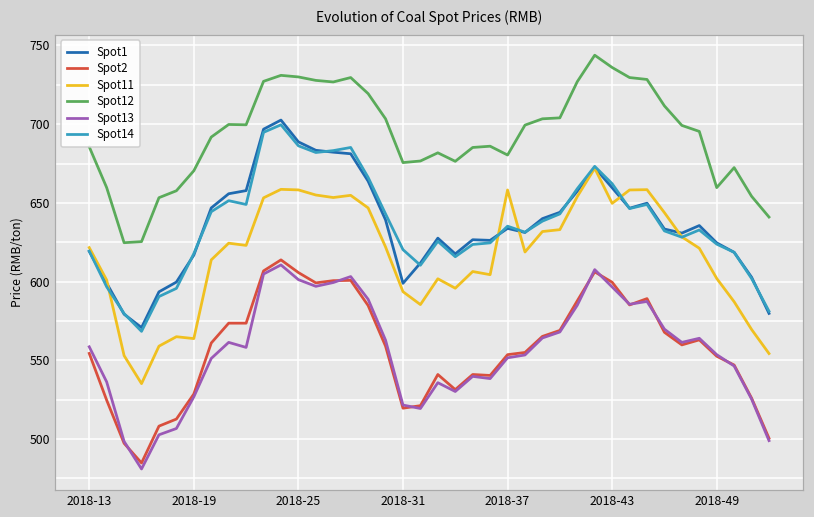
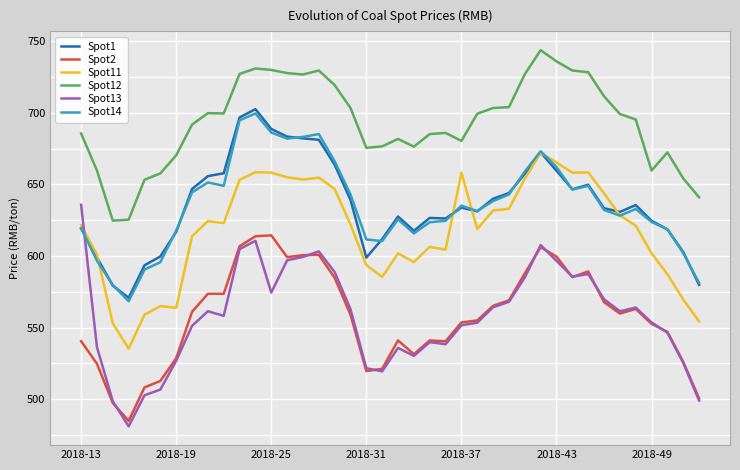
  {
    "Spot1": {
      "2018-25": 689,
      "2018-31": 599,
      "2018-43": 660
    },
    "Spot2": {
-     "2018-13": 554,
+     "2018-13": 541,
      "2018-19": 529,
-     "2018-25": 606,
+     "2018-25": 614,
      "2018-31": 520,
      "2018-37": 554,
      "2018-43": 600
    },
    "Spot11": {
      "2018-13": 622,
      "2018-19": 564,
      "2018-25": 658,
      "2018-31": 594,
      "2018-37": 658,
-     "2018-43": 650,
+     "2018-43": 665,
      "2018-49": 602
    },
    "Spot12": {
      "2018-13": 686,
      "2018-19": 670,
      "2018-25": 730,
      "2018-31": 676,
      "2018-37": 680,
      "2018-43": 736,
      "2018-49": 660
    },
    "Spot13": {
-     "2018-13": 559,
+     "2018-13": 636,
      "2018-19": 527,
-     "2018-25": 601,
+     "2018-25": 574,
      "2018-31": 522,
      "2018-37": 552,
      "2018-43": 597
    },
    "Spot14": {
      "2018-25": 686,
-     "2018-31": 620,
+     "2018-31": 612,
      "2018-43": 662
    }
  }
